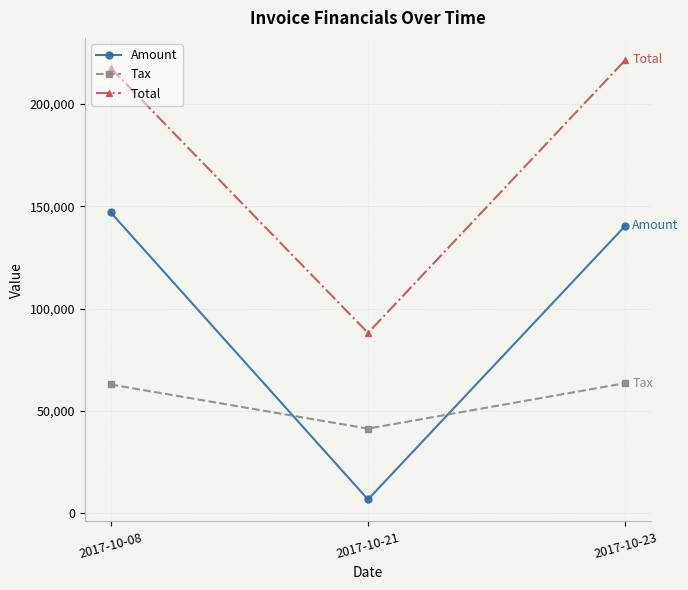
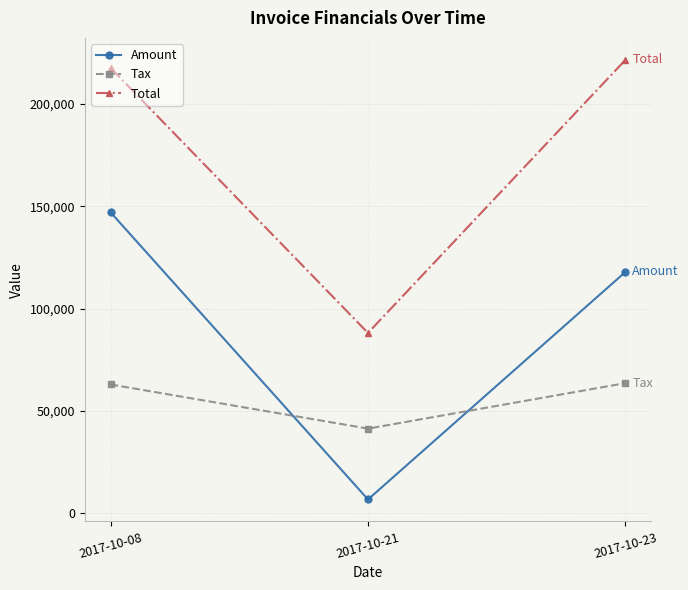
  {
    "Amount": {
      "2017-10-08": "147,000",
      "2017-10-21": "7,000",
-     "2017-10-23": "141,000"
+     "2017-10-23": "118,000"
    },
    "Tax": {
      "2017-10-08": "63,000",
      "2017-10-21": "41,000",
      "2017-10-23": "64,000"
    },
    "Total": {
      "2017-10-21": "88,000",
      "2017-10-23": "221,000"
    }
  }
